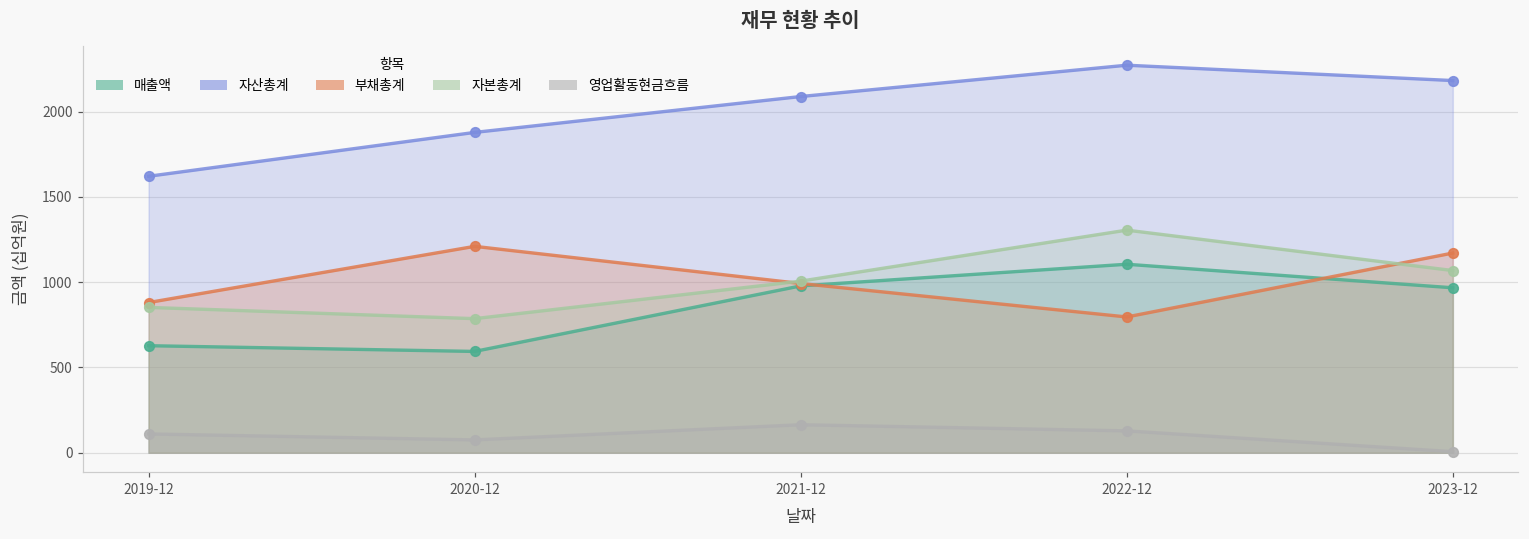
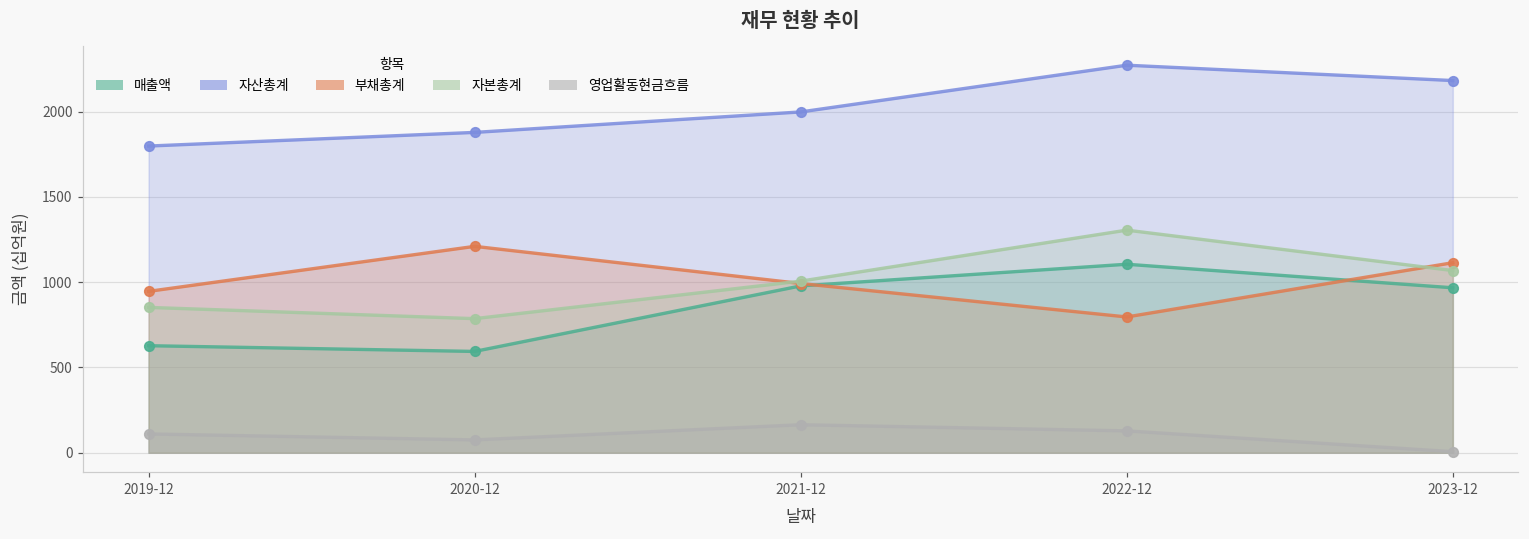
  {
    "매출액": {
      "2019-12": 630,
      "2020-12": 590,
      "2022-12": 1110,
      "2023-12": 970
    },
    "자산총계": {
-     "2019-12": 1620,
+     "2019-12": 1800,
      "2020-12": 1880,
-     "2021-12": 2090,
+     "2021-12": 2000,
      "2022-12": 2270,
      "2023-12": 2180
    },
    "부채총계": {
-     "2019-12": 880,
+     "2019-12": 950,
      "2020-12": 1210,
      "2022-12": 800,
-     "2023-12": 1170
+     "2023-12": 1110
    }
  }
